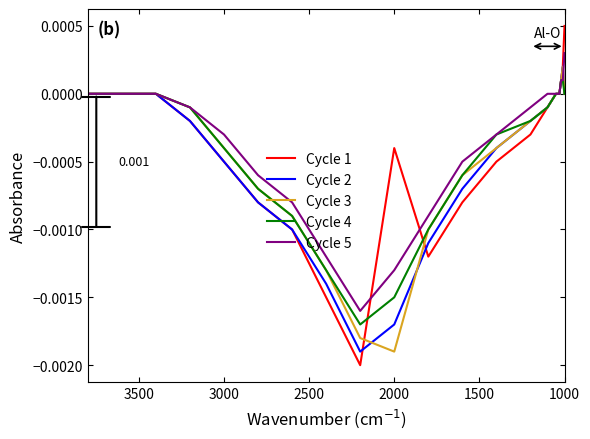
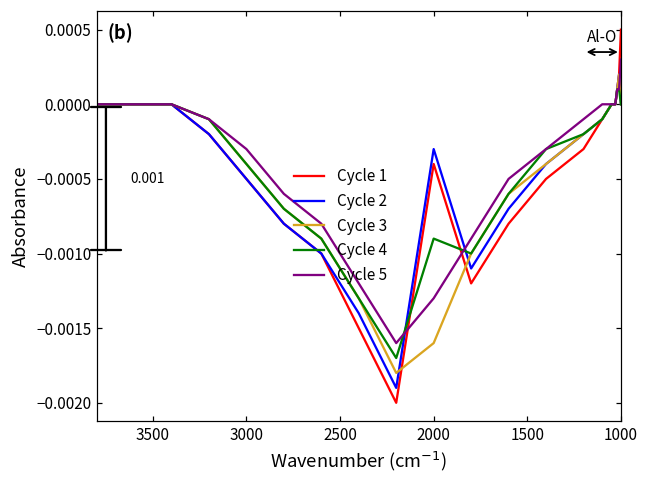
  {
    "Cycle 1": {
      "2000": -0.0004,
      "1000": 0.0005
    },
    "Cycle 2": {
-     "2000": -0.0017
+     "2000": -0.0003
    },
    "Cycle 3": {
-     "2000": -0.0019
+     "2000": -0.0016
    },
    "Cycle 4": {
-     "2000": -0.0015
+     "2000": -0.0009
    },
    "Cycle 5": {
      "3000": -0.0003,
      "2000": -0.0013,
      "1000": 0.0003
    }
  }
